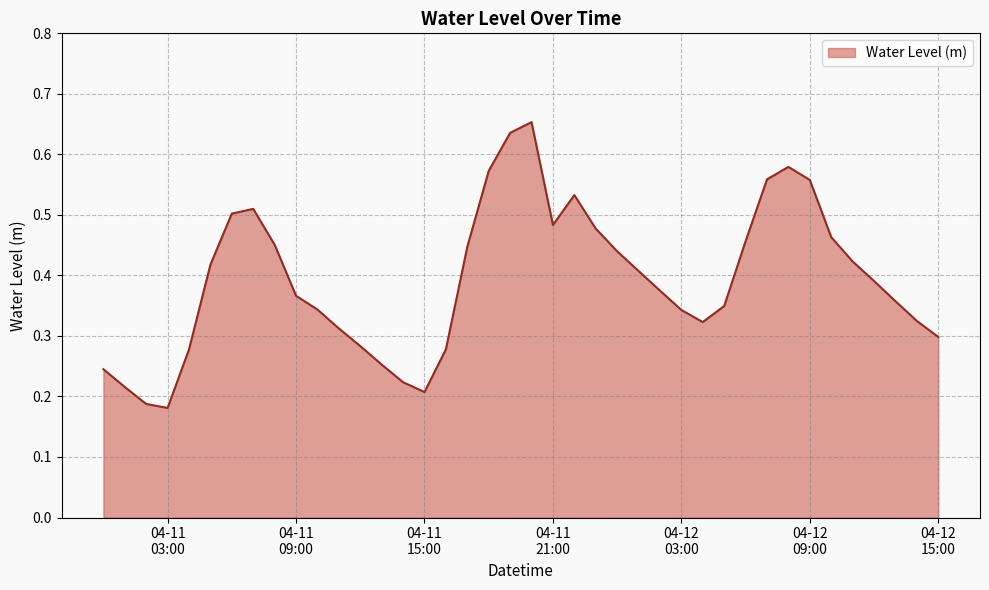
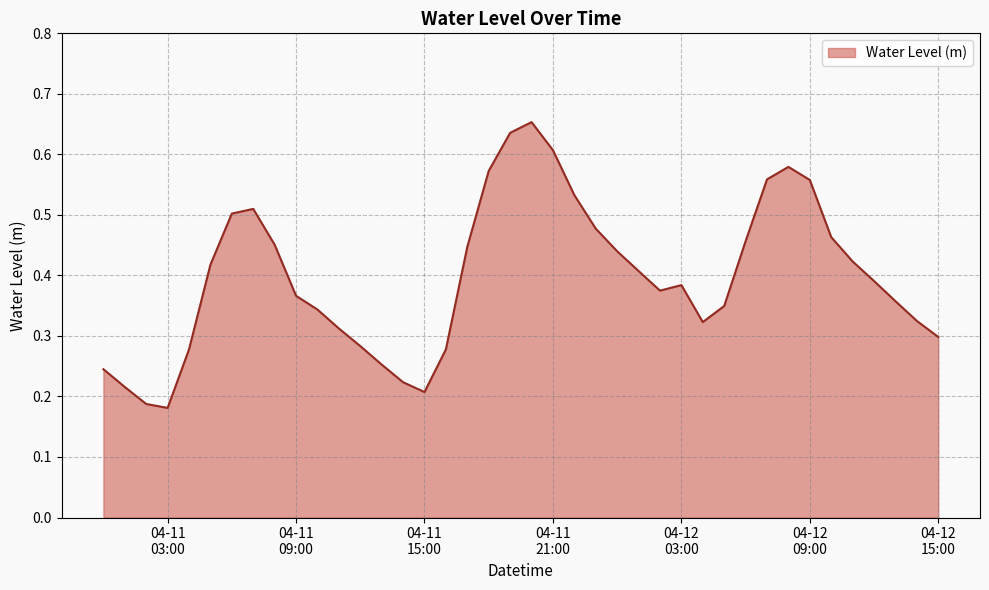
  {
    "04-11 03:00": 0.18,
    "04-11 09:00": 0.37,
    "04-11 15:00": 0.21,
-   "04-11 21:00": 0.48,
-   "04-12 03:00": 0.34,
+   "04-11 21:00": 0.61,
+   "04-12 03:00": 0.38,
    "04-12 09:00": 0.56,
    "04-12 15:00": 0.30
  }
